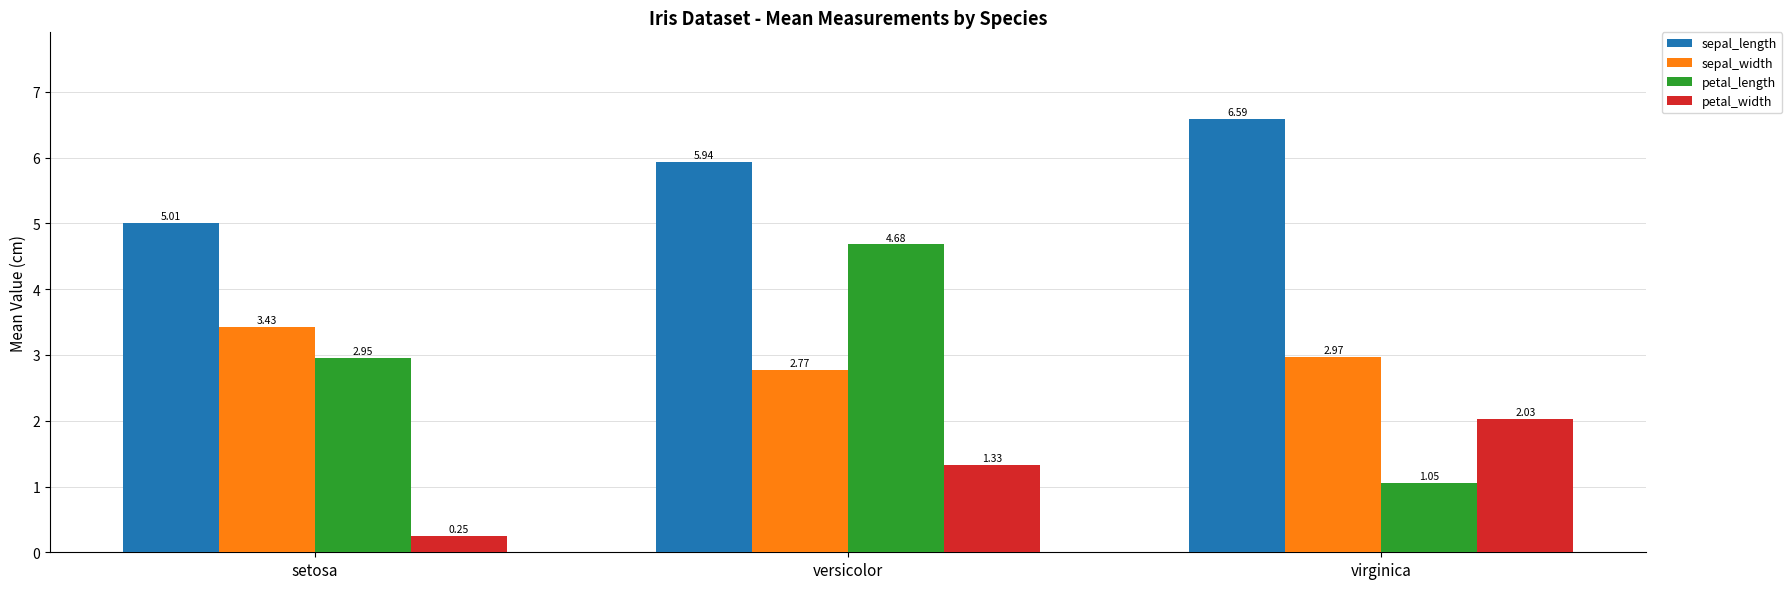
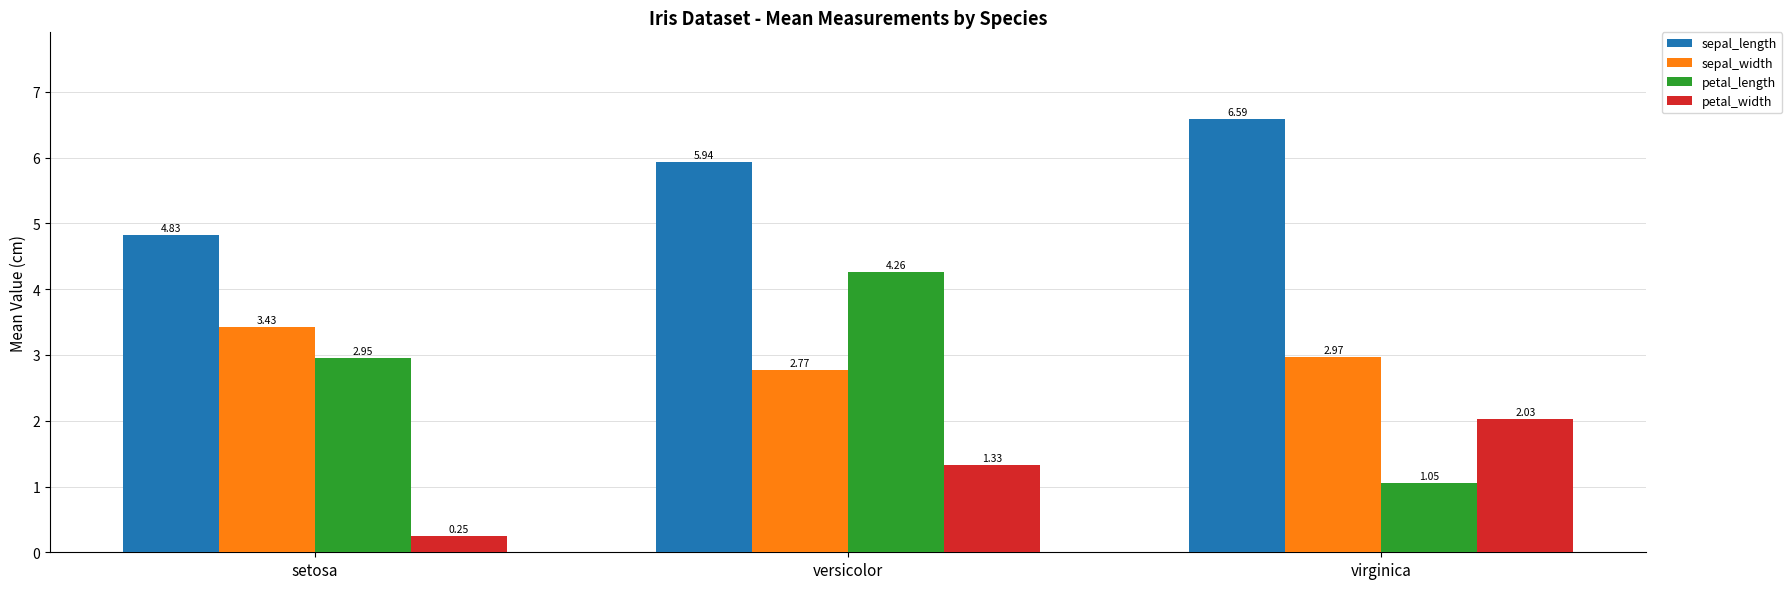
  {
    "sepal_length": {
-     "setosa": 5.01,
+     "setosa": 4.83,
      "versicolor": 5.94,
      "virginica": 6.59
    },
    "sepal_width": {
      "setosa": 3.43,
      "versicolor": 2.77,
      "virginica": 2.97
    },
    "petal_length": {
      "setosa": 2.95,
-     "versicolor": 4.68,
+     "versicolor": 4.26,
      "virginica": 1.05
    },
    "petal_width": {
      "setosa": 0.25,
      "versicolor": 1.33,
      "virginica": 2.03
    }
  }
